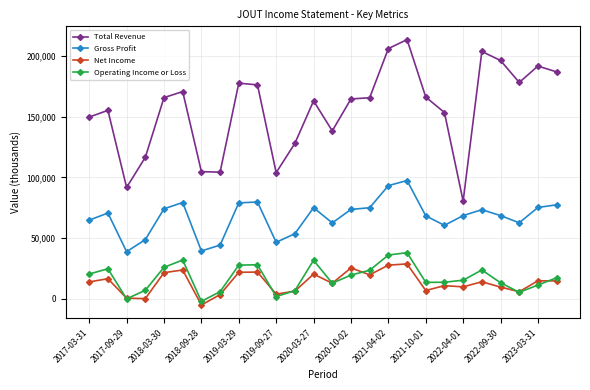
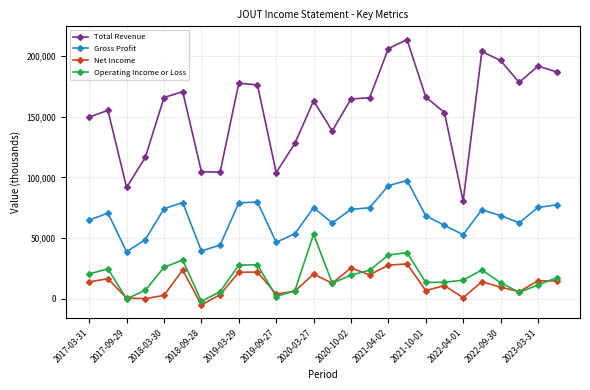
  {
    "Total Revenue": {
      "2017-03-31": "150,000",
      "2017-09-29": "92,000",
      "2018-03-30": "166,000",
      "2018-09-28": "105,000",
      "2019-03-29": "178,000",
      "2019-09-27": "104,000",
      "2020-03-27": "163,000",
      "2020-10-02": "165,000",
      "2021-04-02": "206,000",
      "2021-10-01": "166,000",
      "2022-04-01": "81,000",
      "2022-09-30": "196,000",
      "2023-03-31": "192,000"
    },
    "Gross Profit": {
      "2017-03-31": "65,000",
      "2017-09-29": "39,000",
      "2018-03-30": "74,000",
      "2018-09-28": "40,000",
      "2019-03-29": "79,000",
      "2019-09-27": "47,000",
      "2020-03-27": "75,000",
      "2020-10-02": "74,000",
      "2021-04-02": "93,000",
      "2021-10-01": "68,000",
-     "2022-04-01": "69,000",
+     "2022-04-01": "53,000",
      "2022-09-30": "69,000",
      "2023-03-31": "75,000"
    },
    "Net Income": {
      "2017-03-31": "14,000",
-     "2018-03-30": "22,000",
+     "2018-03-30": "3,000",
      "2018-09-28": "-5,000",
      "2019-03-29": "22,000",
      "2020-03-27": "20,000",
      "2020-10-02": "25,000",
      "2021-04-02": "28,000",
      "2021-10-01": "7,000",
-     "2022-04-01": "10,000",
+     "2022-04-01": "1,000",
      "2022-09-30": "10,000",
      "2023-03-31": "15,000"
    },
    "Operating Income or Loss": {
      "2017-03-31": "21,000",
      "2018-03-30": "26,000",
      "2018-09-28": "-2,000",
      "2019-03-29": "28,000",
-     "2020-03-27": "32,000",
+     "2020-03-27": "53,000",
      "2020-10-02": "20,000",
      "2021-04-02": "36,000",
      "2021-10-01": "14,000",
      "2022-04-01": "15,000",
      "2022-09-30": "13,000",
      "2023-03-31": "11,000"
    }
  }
